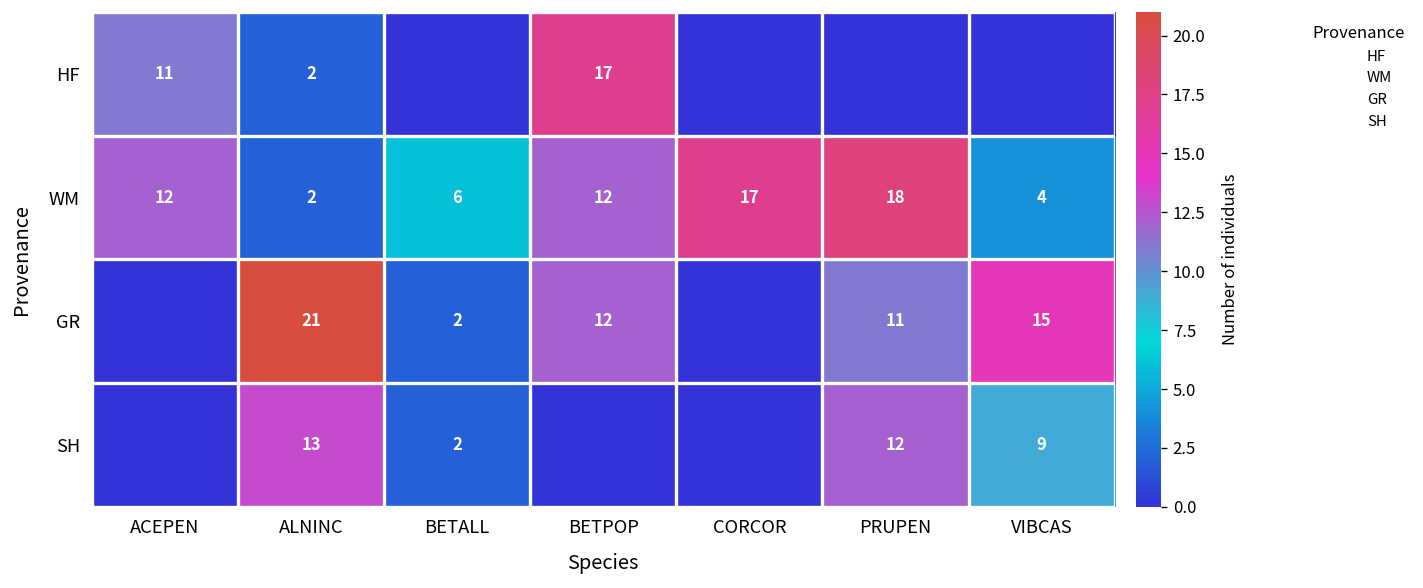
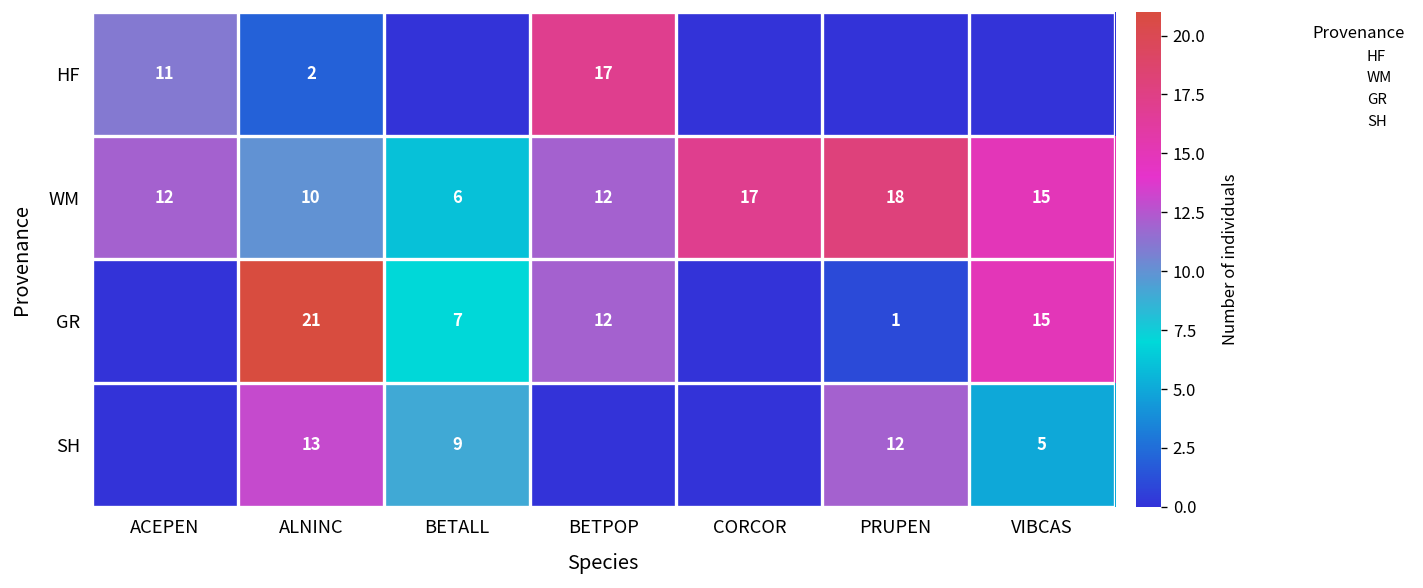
  {
    "HF": {
      "ACEPEN": 11,
      "ALNINC": 2,
      "BETPOP": 17
    },
    "WM": {
      "ACEPEN": 12,
-     "ALNINC": 2,
+     "ALNINC": 10,
      "BETALL": 6,
      "BETPOP": 12,
      "CORCOR": 17,
      "PRUPEN": 18,
-     "VIBCAS": 4
+     "VIBCAS": 15
    },
    "GR": {
      "ALNINC": 21,
-     "BETALL": 2,
+     "BETALL": 7,
      "BETPOP": 12,
-     "PRUPEN": 11,
+     "PRUPEN": 1,
      "VIBCAS": 15
    },
    "SH": {
      "ALNINC": 13,
-     "BETALL": 2,
+     "BETALL": 9,
      "PRUPEN": 12,
-     "VIBCAS": 9
+     "VIBCAS": 5
    }
  }
